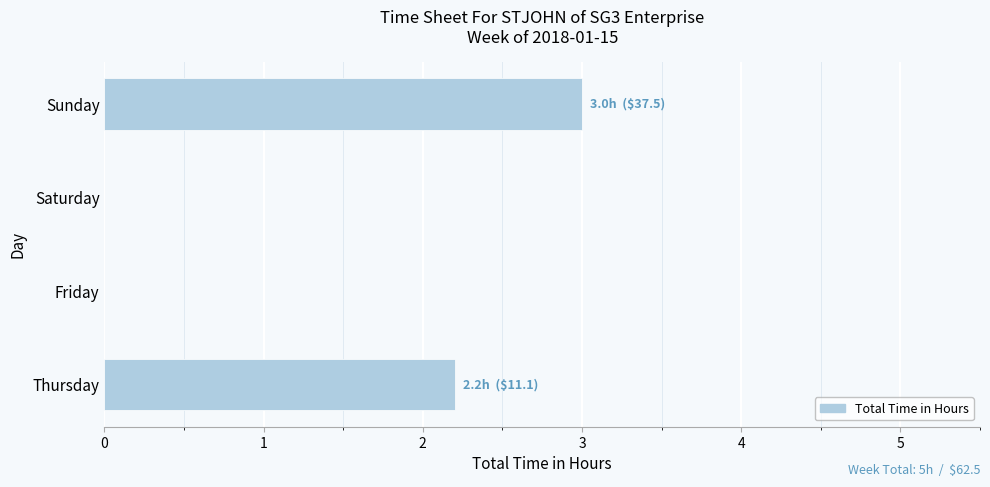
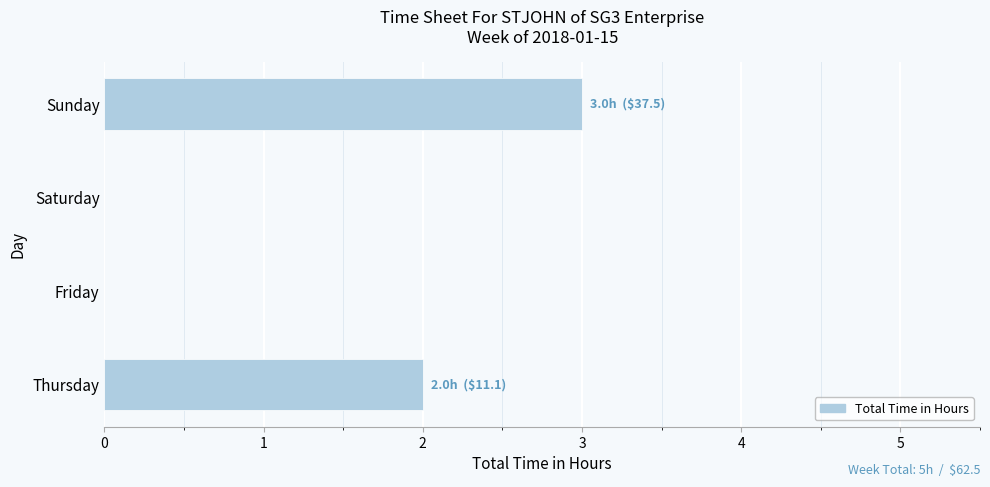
  {
    "Sunday": "3.0h",
-   "Thursday": "2.2h"
+   "Thursday": "2.0h"
  }
